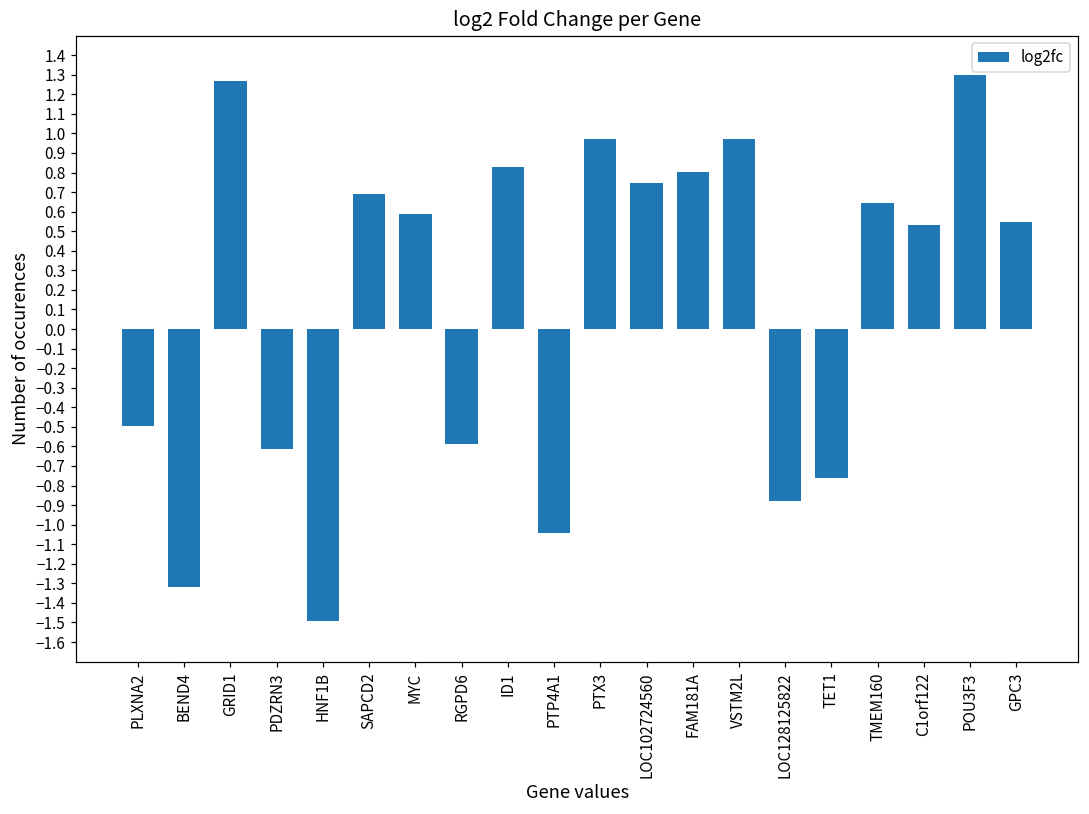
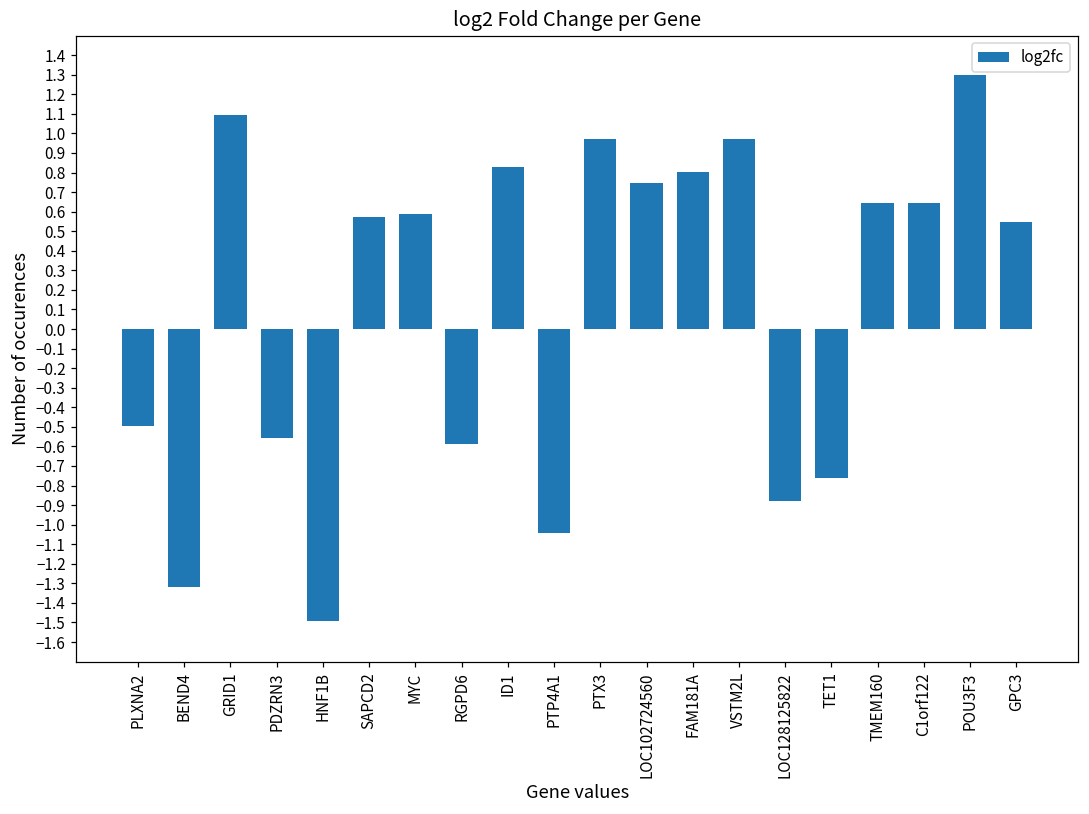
  {
    "PLXNA2": -0.50,
    "BEND4": -1.32,
-   "GRID1": 1.27,
-   "PDZRN3": -0.61,
+   "GRID1": 1.10,
+   "PDZRN3": -0.56,
    "HNF1B": -1.49,
-   "SAPCD2": 0.69,
+   "SAPCD2": 0.57,
    "MYC": 0.59,
    "RGPD6": -0.59,
    "ID1": 0.83,
    "PTP4A1": -1.04,
    "PTX3": 0.97,
    "LOC102724560": 0.75,
    "FAM181A": 0.80,
    "VSTM2L": 0.97,
    "LOC128125822": -0.88,
    "TET1": -0.76,
    "TMEM160": 0.64,
-   "C1orf122": 0.53,
+   "C1orf122": 0.64,
    "POU3F3": 1.30,
    "GPC3": 0.55
  }
